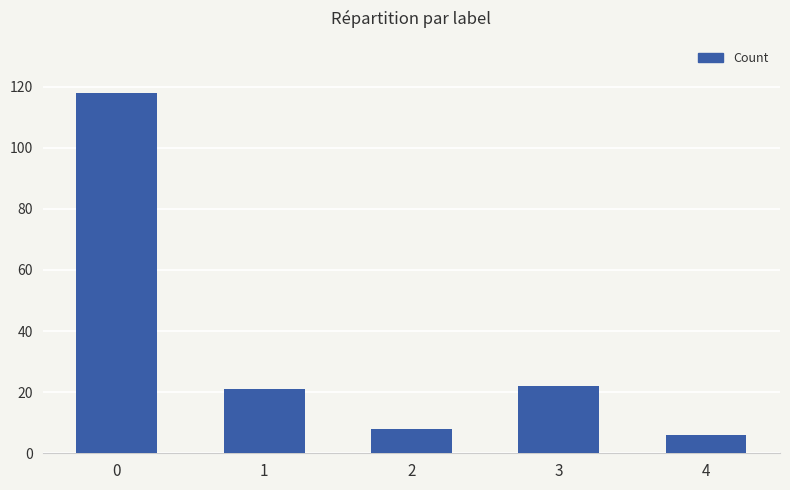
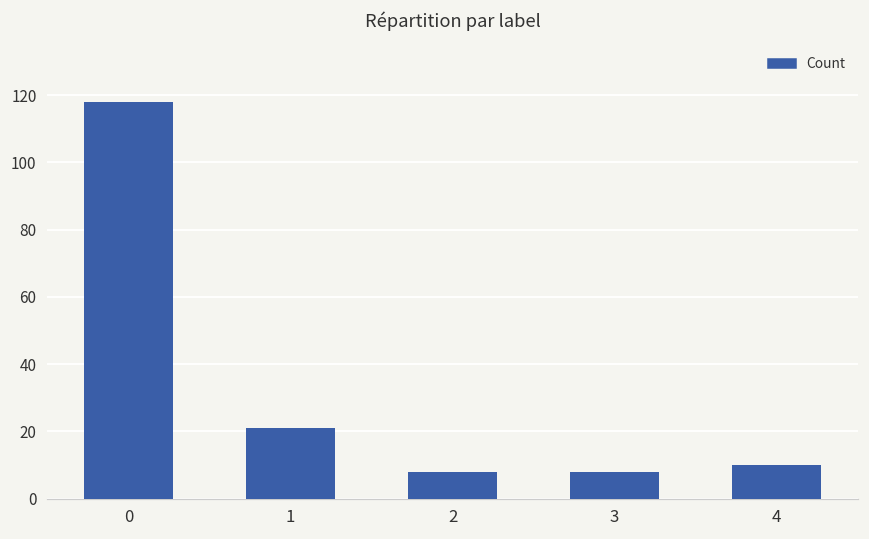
  {
    "0": 118,
    "1": 21,
    "2": 8,
-   "3": 22,
-   "4": 6
+   "3": 8,
+   "4": 10
  }
